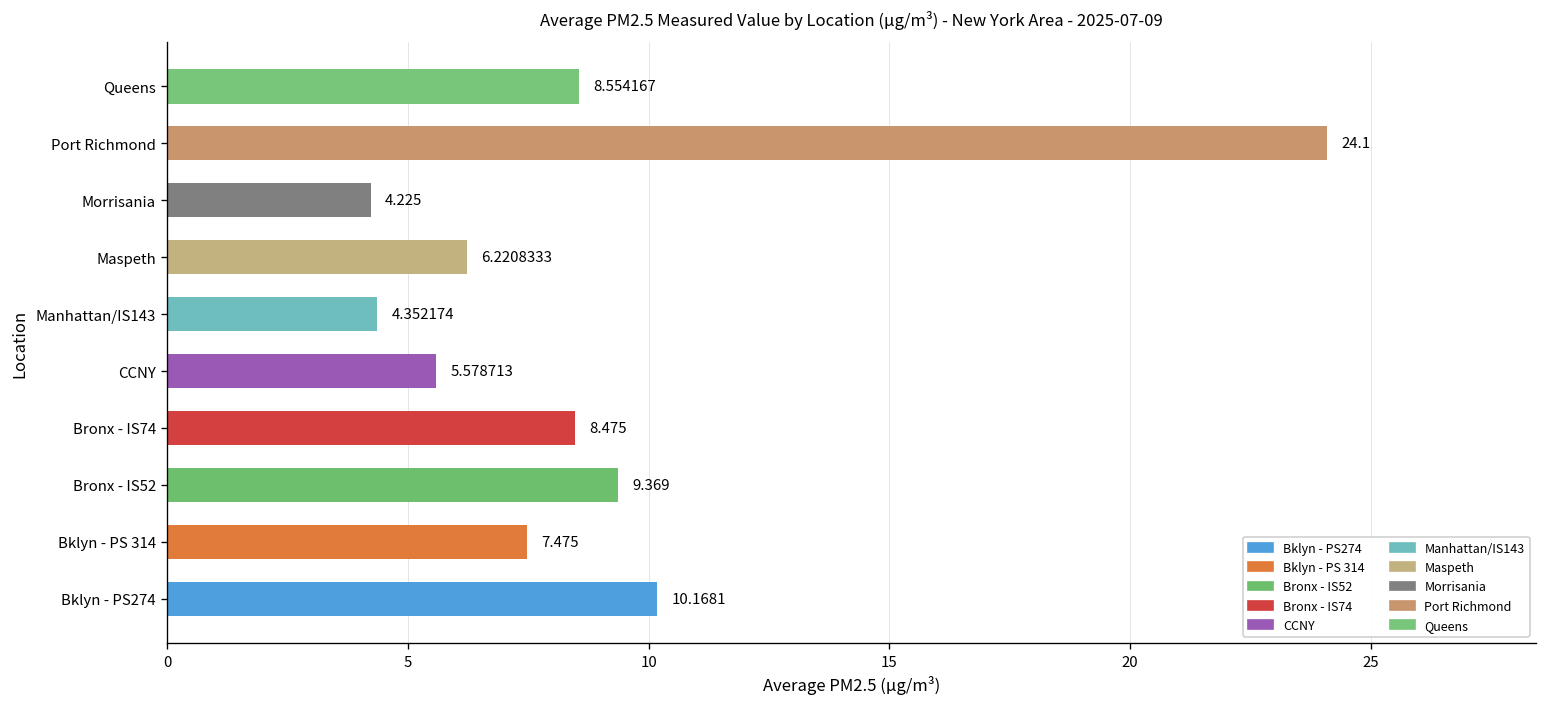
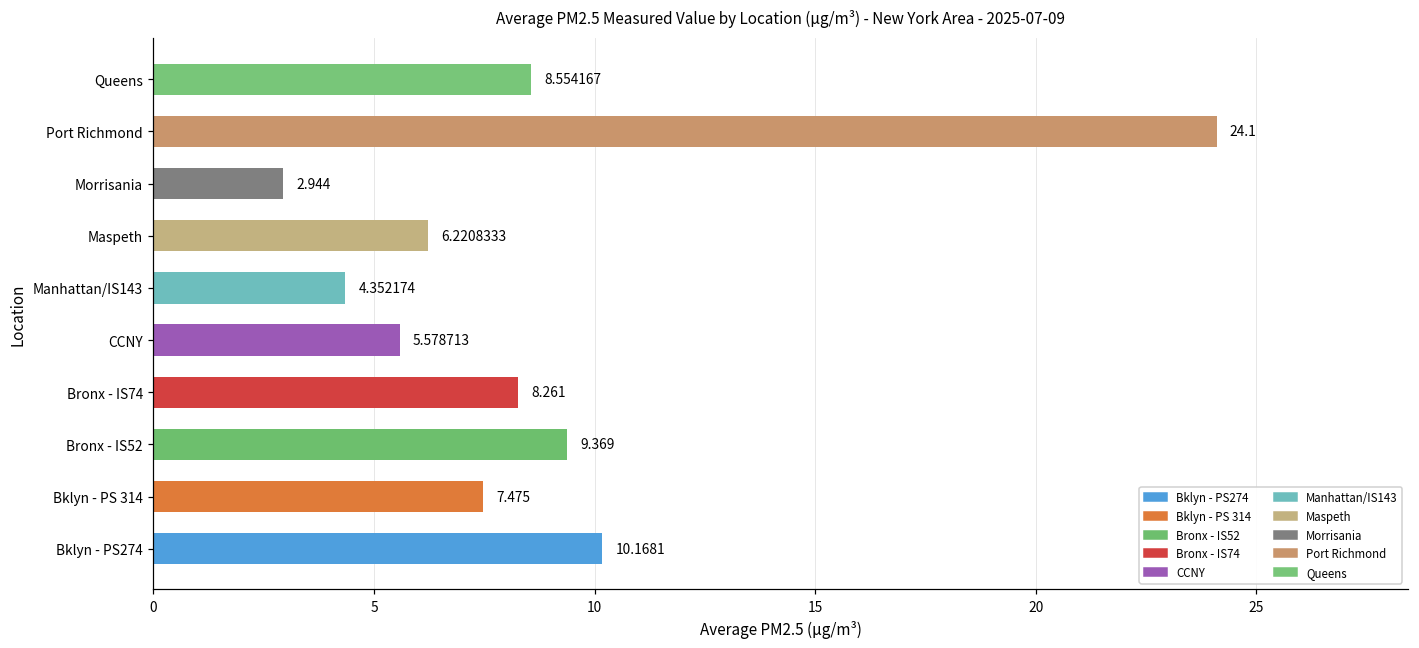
  {
    "Queens": 8.554167,
    "Port Richmond": 24.1,
-   "Morrisania": 4.225,
+   "Morrisania": 2.944,
    "Maspeth": 6.2208333,
    "Manhattan/IS143": 4.352174,
    "CCNY": 5.578713,
-   "Bronx - IS74": 8.475,
+   "Bronx - IS74": 8.261,
    "Bronx - IS52": 9.369,
    "Bklyn - PS 314": 7.475,
    "Bklyn - PS274": 10.1681
  }
